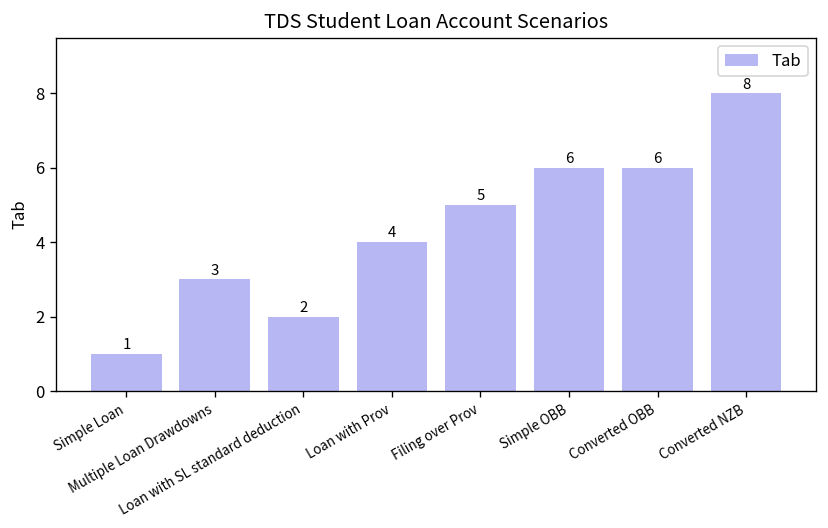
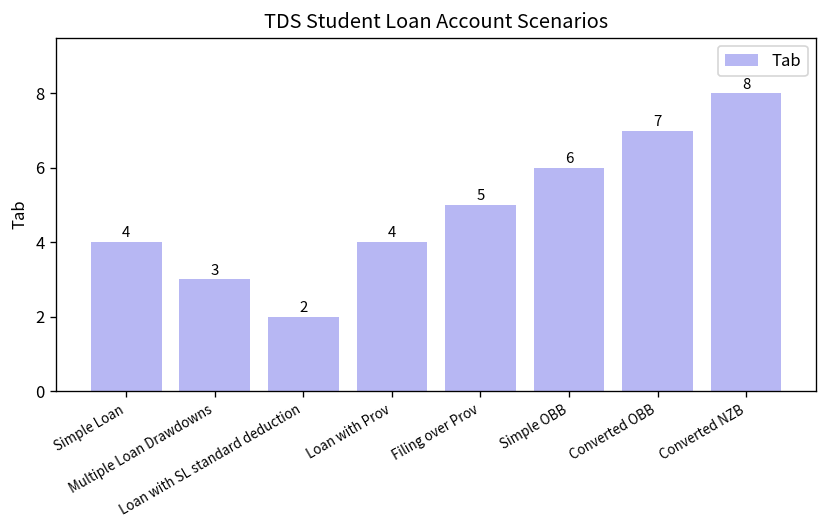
  {
-   "Simple Loan": 1,
+   "Simple Loan": 4,
    "Multiple Loan Drawdowns": 3,
    "Loan with SL standard deduction": 2,
    "Loan with Prov": 4,
    "Filing over Prov": 5,
    "Simple OBB": 6,
-   "Converted OBB": 6,
+   "Converted OBB": 7,
    "Converted NZB": 8
  }
